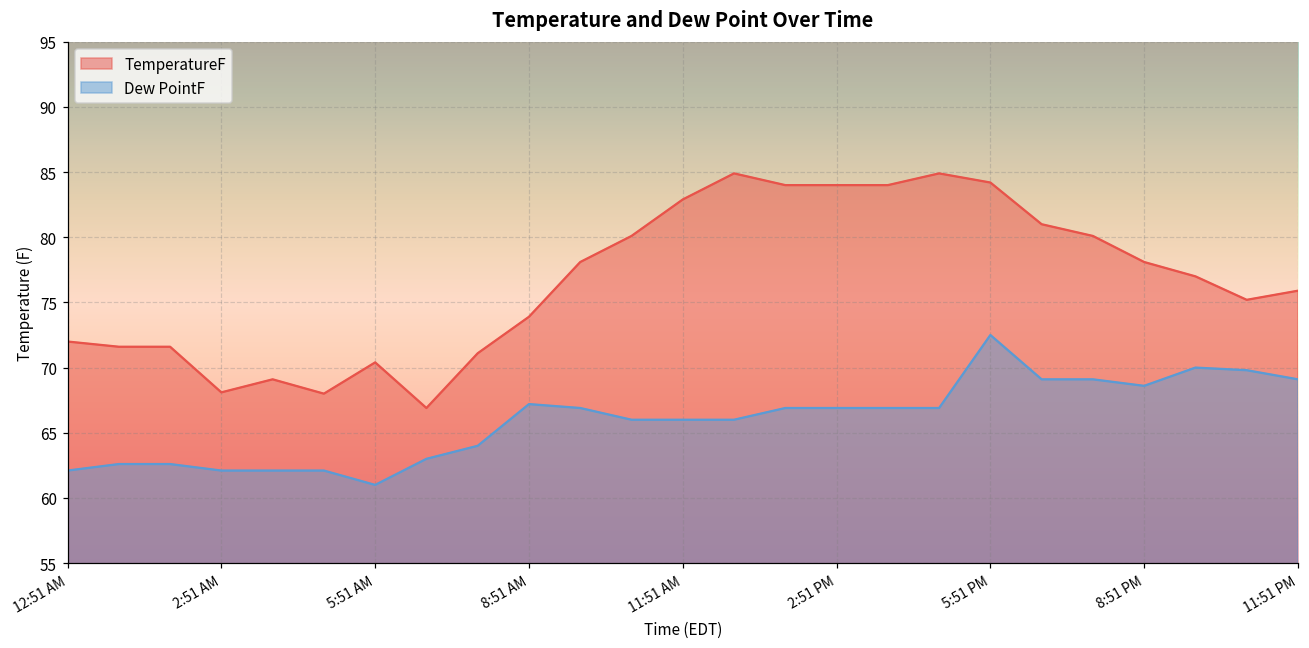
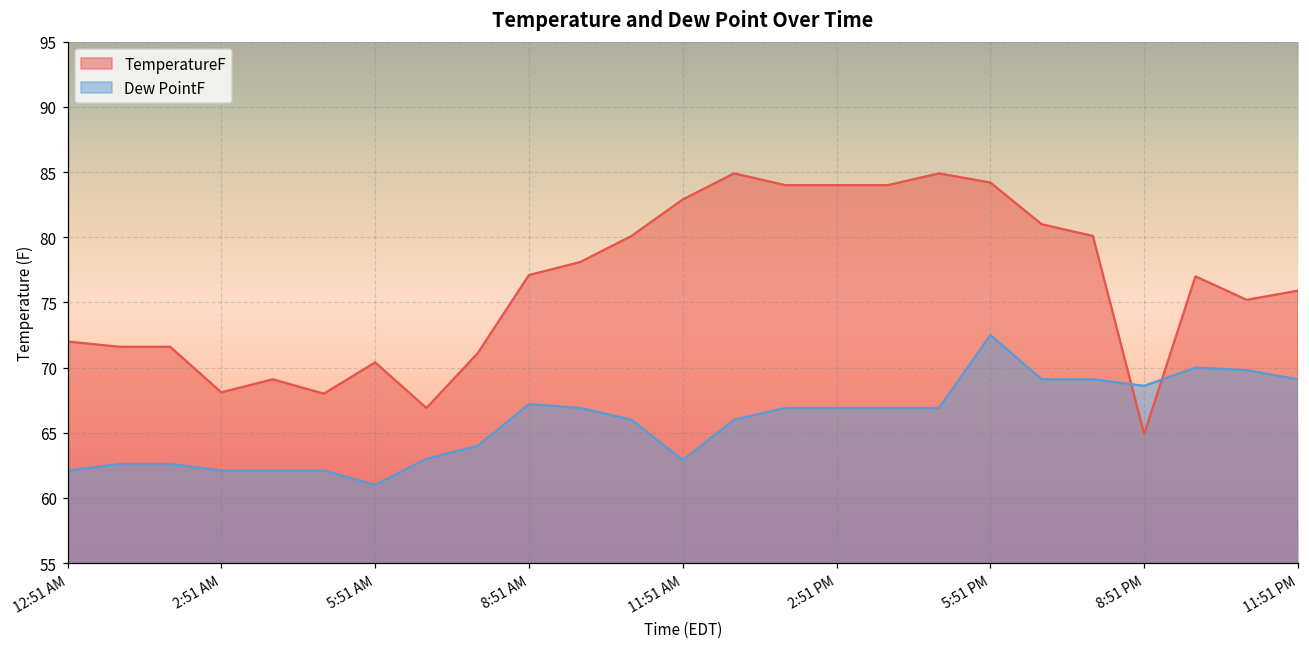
  {
    "TemperatureF": {
      "12:51 AM": 72.0,
      "2:51 AM": 68.1,
      "5:51 AM": 70.4,
-     "8:51 AM": 73.9,
+     "8:51 AM": 77.1,
      "11:51 AM": 82.9,
      "2:51 PM": 84.0,
      "5:51 PM": 84.2,
-     "8:51 PM": 78.1,
+     "8:51 PM": 64.9,
      "11:51 PM": 75.9
    },
    "Dew PointF": {
      "12:51 AM": 62.1,
      "2:51 AM": 62.1,
      "5:51 AM": 61.0,
      "8:51 AM": 67.2,
-     "11:51 AM": 66.0,
+     "11:51 AM": 62.9,
      "2:51 PM": 66.9,
      "5:51 PM": 72.5,
      "8:51 PM": 68.6,
      "11:51 PM": 69.1
    }
  }
